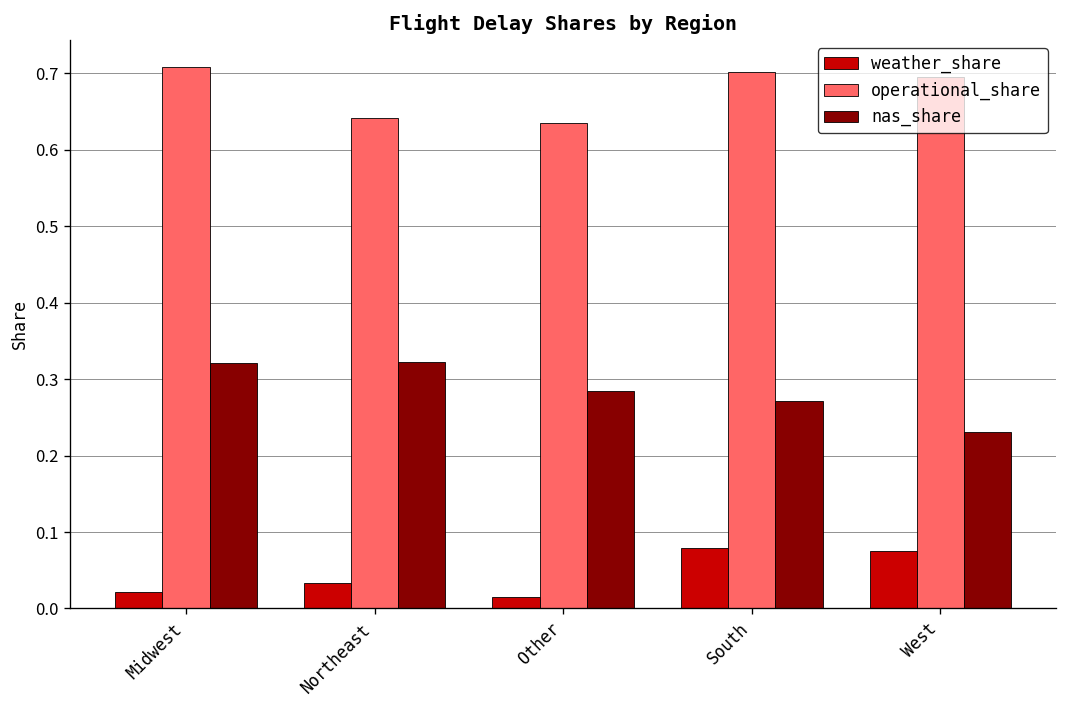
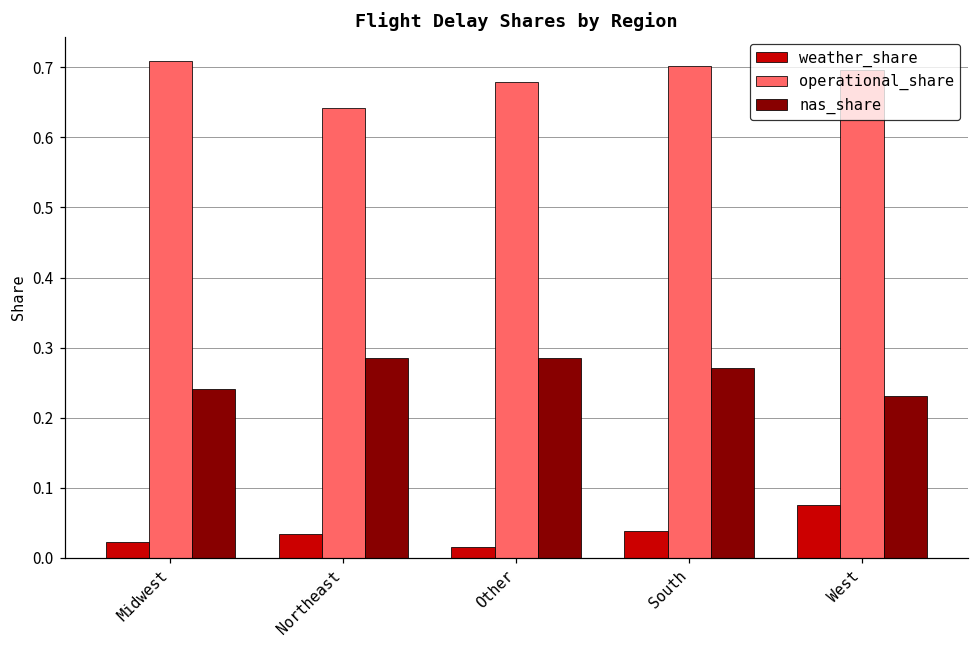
  {
    "weather_share": {
      "Midwest": 0.02,
      "Northeast": 0.03,
      "Other": 0.01,
-     "South": 0.08,
+     "South": 0.04,
      "West": 0.08
    },
    "operational_share": {
      "Midwest": 0.71,
      "Northeast": 0.64,
-     "Other": 0.63,
+     "Other": 0.68,
      "South": 0.70
    },
    "nas_share": {
-     "Midwest": 0.32,
-     "Northeast": 0.32,
+     "Midwest": 0.24,
+     "Northeast": 0.29,
      "Other": 0.28,
      "South": 0.27,
      "West": 0.23
    }
  }
